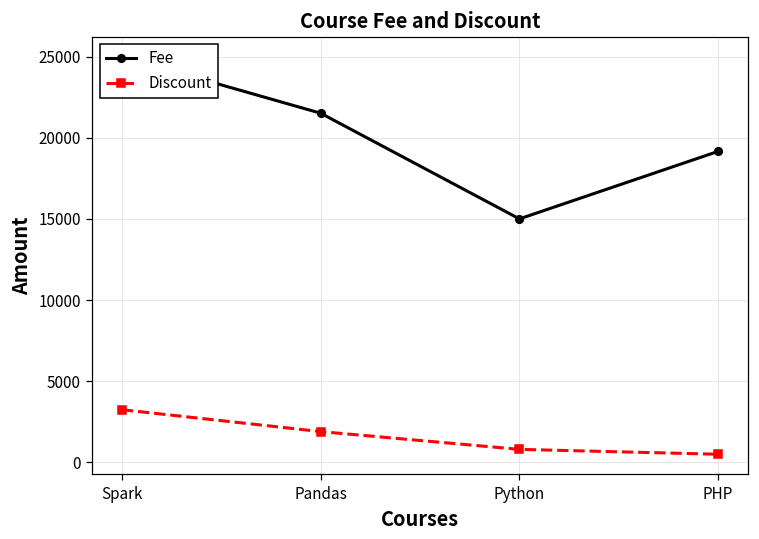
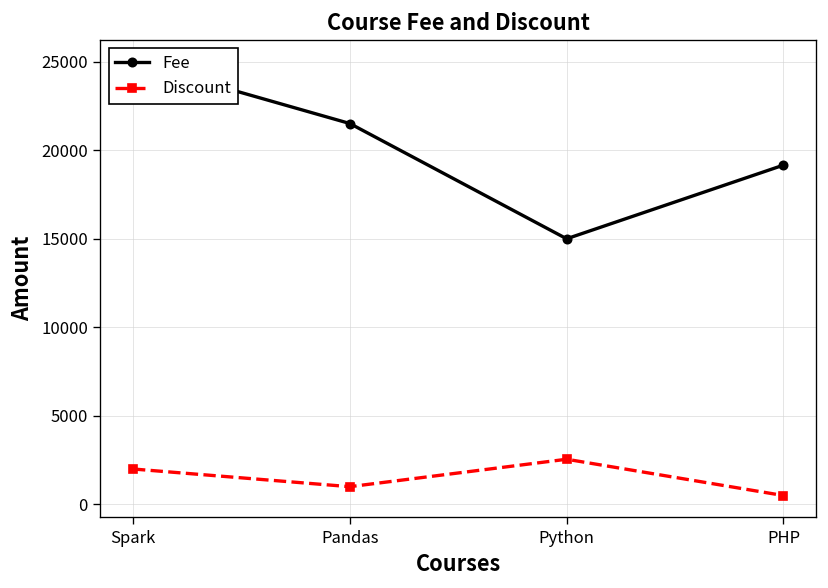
  {
    "Fee": {
      "Pandas": 21500,
      "Python": 15000,
      "PHP": 19200
    },
    "Discount": {
-     "Spark": 3200,
-     "Pandas": 1900,
-     "Python": 800,
+     "Spark": 2000,
+     "Pandas": 1000,
+     "Python": 2600,
      "PHP": 500
    }
  }
